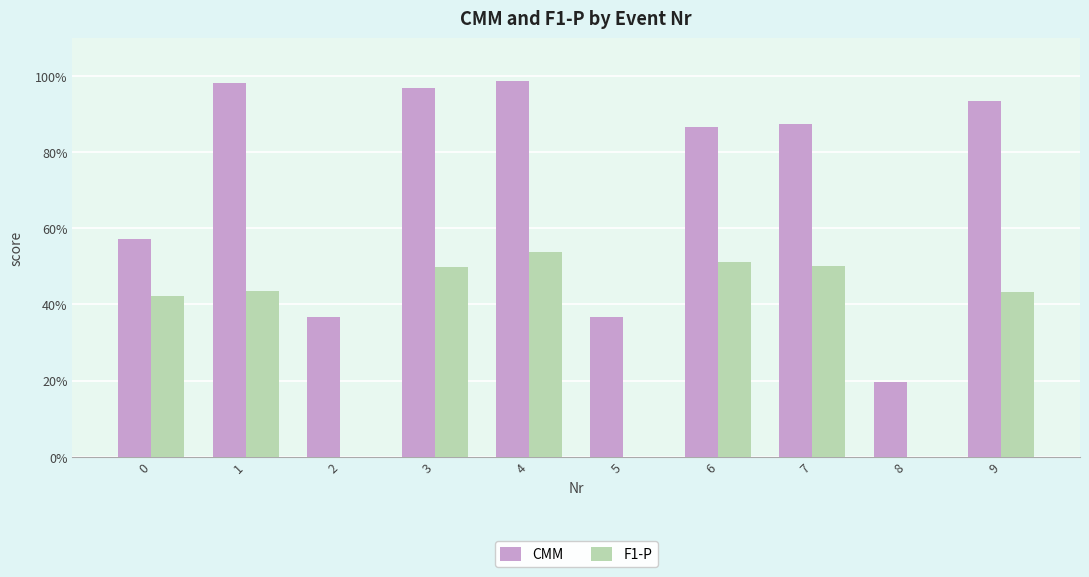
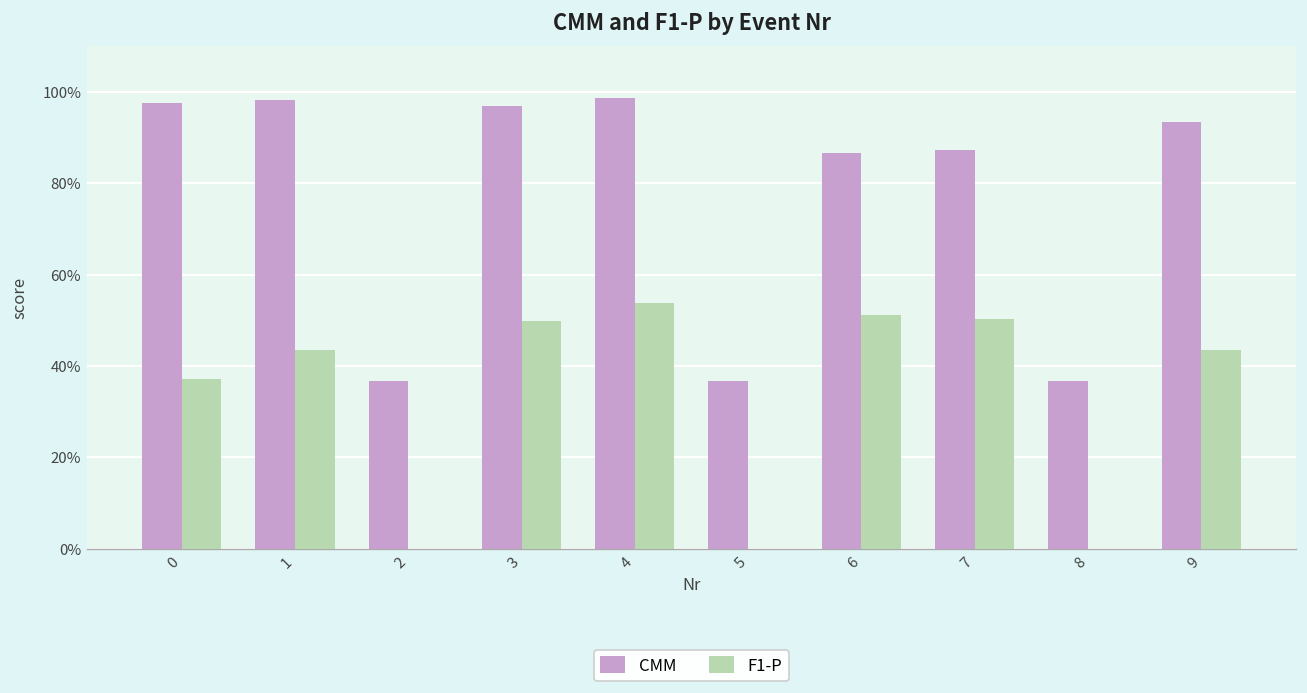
  {
    "CMM": {
-     "0": "57%",
+     "0": "98%",
      "1": "98%",
      "2": "37%",
      "3": "97%",
      "4": "99%",
      "5": "37%",
      "6": "87%",
      "7": "87%",
-     "8": "20%",
+     "8": "37%",
      "9": "93%"
    },
    "F1-P": {
-     "0": "42%",
+     "0": "37%",
      "1": "43%",
      "2": "0%",
      "3": "50%",
      "4": "54%",
      "5": "0%",
      "6": "51%",
      "7": "50%",
      "8": "0%",
      "9": "43%"
    }
  }
